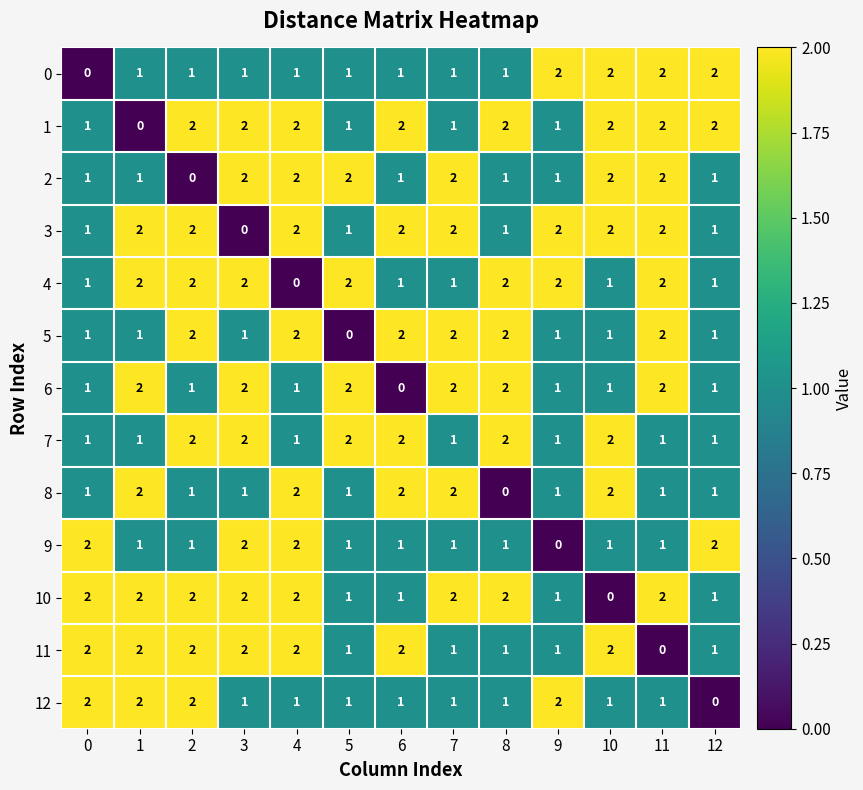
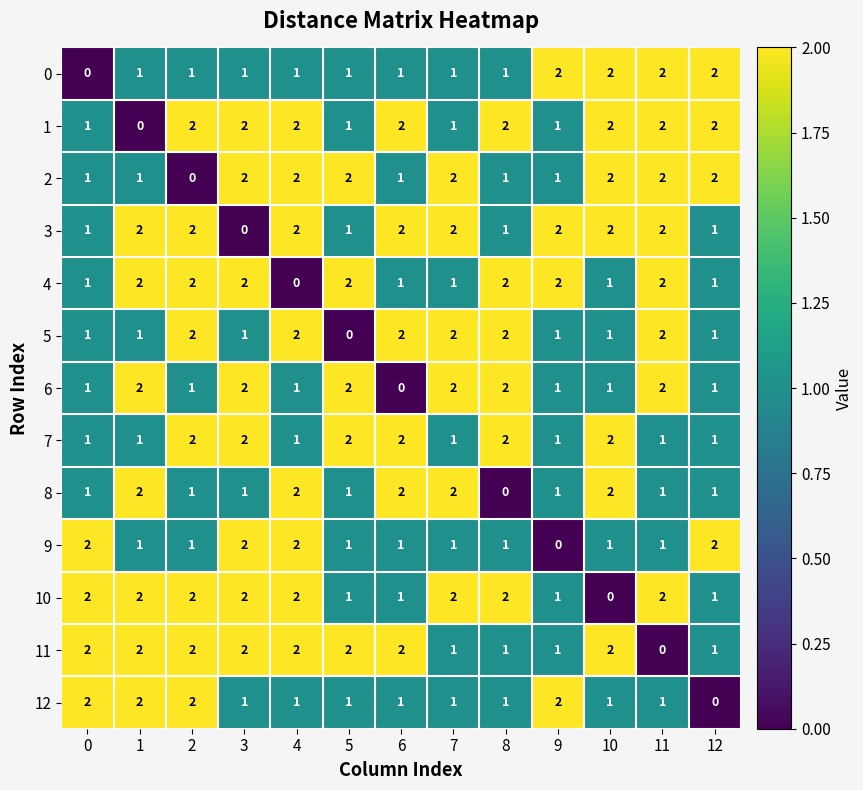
  {
    "0": {
      "0": 0,
      "1": 1,
      "2": 1,
      "3": 1,
      "4": 1,
      "5": 1,
      "6": 1,
      "7": 1,
      "8": 1,
      "9": 2,
      "10": 2,
      "11": 2,
      "12": 2
    },
    "1": {
      "0": 1,
      "1": 0,
      "2": 2,
      "3": 2,
      "4": 2,
      "5": 1,
      "6": 2,
      "7": 1,
      "8": 2,
      "9": 1,
      "10": 2,
      "11": 2,
      "12": 2
    },
    "2": {
      "0": 1,
      "1": 1,
      "2": 0,
      "3": 2,
      "4": 2,
      "5": 2,
      "6": 1,
      "7": 2,
      "8": 1,
      "9": 1,
      "10": 2,
      "11": 2,
-     "12": 1
+     "12": 2
    },
    "3": {
      "0": 1,
      "1": 2,
      "2": 2,
      "3": 0,
      "4": 2,
      "5": 1,
      "6": 2,
      "7": 2,
      "8": 1,
      "9": 2,
      "10": 2,
      "11": 2,
      "12": 1
    },
    "4": {
      "0": 1,
      "1": 2,
      "2": 2,
      "3": 2,
      "4": 0,
      "5": 2,
      "6": 1,
      "7": 1,
      "8": 2,
      "9": 2,
      "10": 1,
      "11": 2,
      "12": 1
    },
    "5": {
      "0": 1,
      "1": 1,
      "2": 2,
      "3": 1,
      "4": 2,
      "5": 0,
      "6": 2,
      "7": 2,
      "8": 2,
      "9": 1,
      "10": 1,
      "11": 2,
      "12": 1
    },
    "6": {
      "0": 1,
      "1": 2,
      "2": 1,
      "3": 2,
      "4": 1,
      "5": 2,
      "6": 0,
      "7": 2,
      "8": 2,
      "9": 1,
      "10": 1,
      "11": 2,
      "12": 1
    },
    "7": {
      "0": 1,
      "1": 1,
      "2": 2,
      "3": 2,
      "4": 1,
      "5": 2,
      "6": 2,
      "7": 1,
      "8": 2,
      "9": 1,
      "10": 2,
      "11": 1,
      "12": 1
    },
    "8": {
      "0": 1,
      "1": 2,
      "2": 1,
      "3": 1,
      "4": 2,
      "5": 1,
      "6": 2,
      "7": 2,
      "8": 0,
      "9": 1,
      "10": 2,
      "11": 1,
      "12": 1
    },
    "9": {
      "0": 2,
      "1": 1,
      "2": 1,
      "3": 2,
      "4": 2,
      "5": 1,
      "6": 1,
      "7": 1,
      "8": 1,
      "9": 0,
      "10": 1,
      "11": 1,
      "12": 2
    },
    "10": {
      "0": 2,
      "1": 2,
      "2": 2,
      "3": 2,
      "4": 2,
      "5": 1,
      "6": 1,
      "7": 2,
      "8": 2,
      "9": 1,
      "10": 0,
      "11": 2,
      "12": 1
    },
    "11": {
      "0": 2,
      "1": 2,
      "2": 2,
      "3": 2,
      "4": 2,
-     "5": 1,
+     "5": 2,
      "6": 2,
      "7": 1,
      "8": 1,
      "9": 1,
      "10": 2,
      "11": 0,
      "12": 1
    },
    "12": {
      "0": 2,
      "1": 2,
      "2": 2,
      "3": 1,
      "4": 1,
      "5": 1,
      "6": 1,
      "7": 1,
      "8": 1,
      "9": 2,
      "10": 1,
      "11": 1,
      "12": 0
    }
  }
